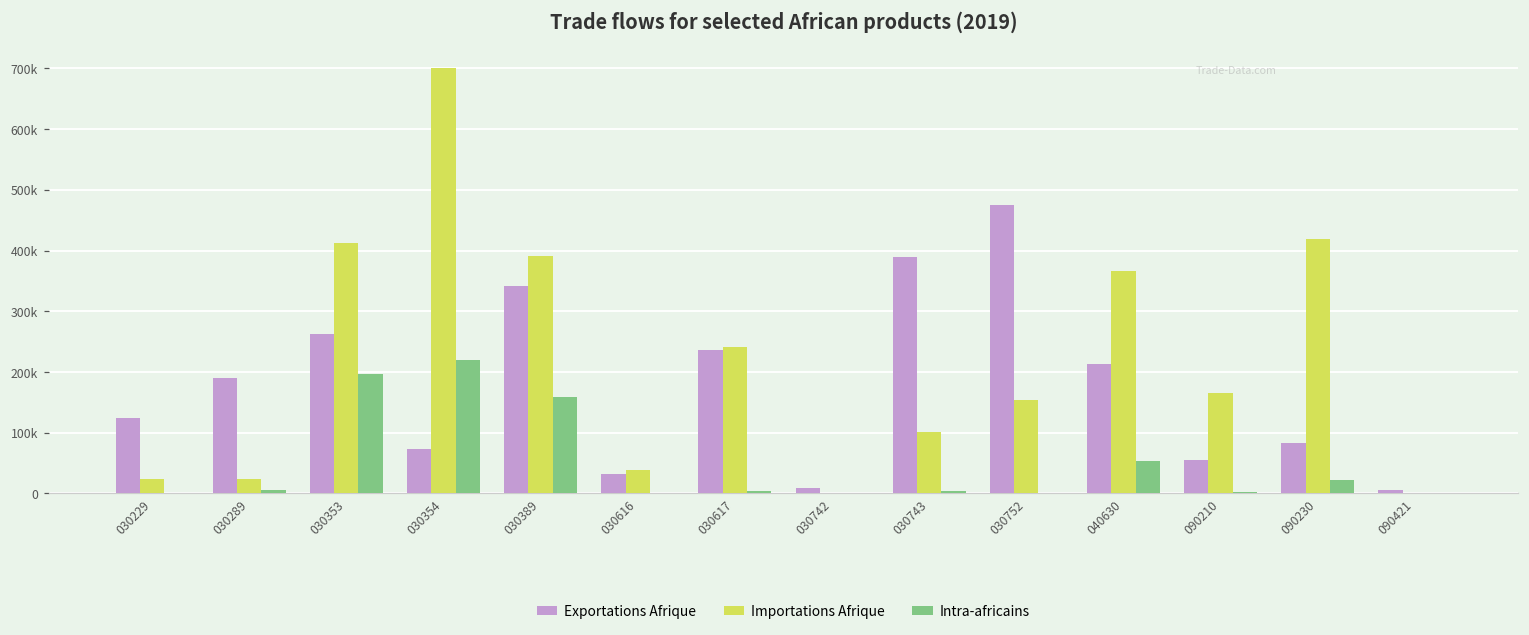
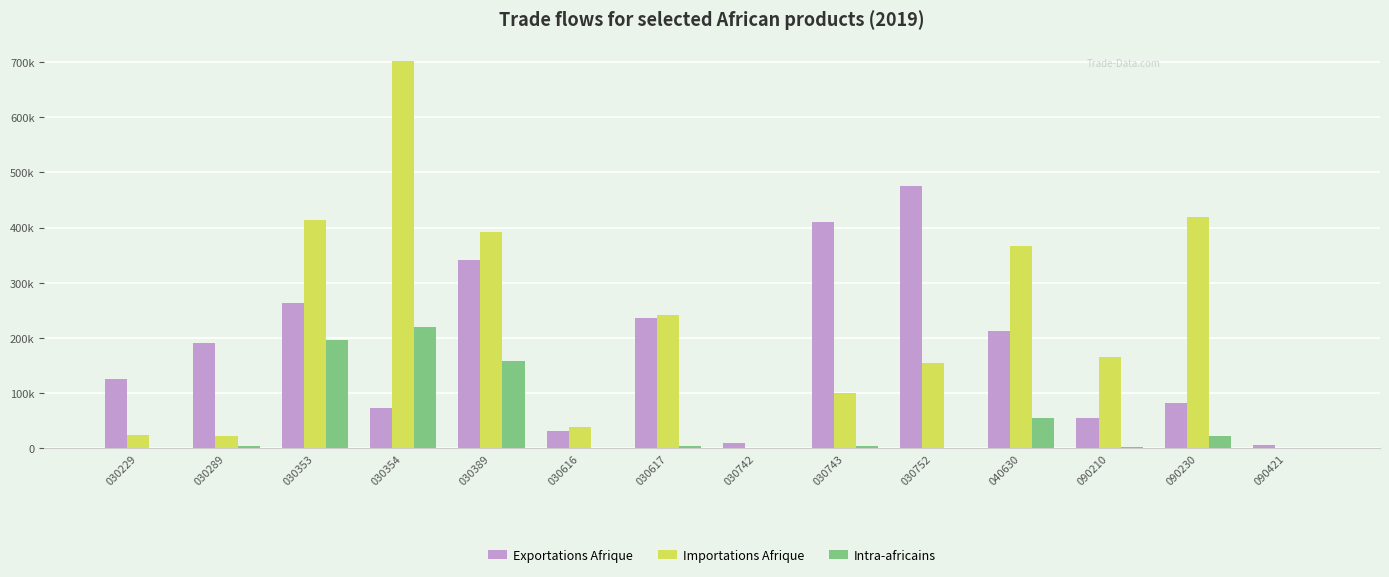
  {
    "Exportations Afrique": {
      "030229": 120000,
      "030289": 190000,
      "030353": 260000,
      "030354": 70000,
      "030389": 340000,
      "030616": 30000,
      "030617": 240000,
      "030742": 10000,
-     "030743": 390000,
+     "030743": 410000,
      "030752": 470000,
      "040630": 210000,
      "090210": 50000,
      "090230": 80000,
      "090421": 10000
    },
    "Importations Afrique": {
      "030229": 20000,
      "030289": 20000,
      "030353": 410000,
      "030354": 700000,
      "030389": 390000,
      "030616": 40000,
      "030617": 240000,
      "030743": 100000,
      "030752": 150000,
      "040630": 370000,
      "090210": 170000,
      "090230": 420000,
      "090421": 0
    },
    "Intra-africains": {
      "030289": 0,
      "030353": 200000,
      "030354": 220000,
      "030389": 160000,
      "040630": 50000,
      "090230": 20000,
      "090421": 0
    }
  }
